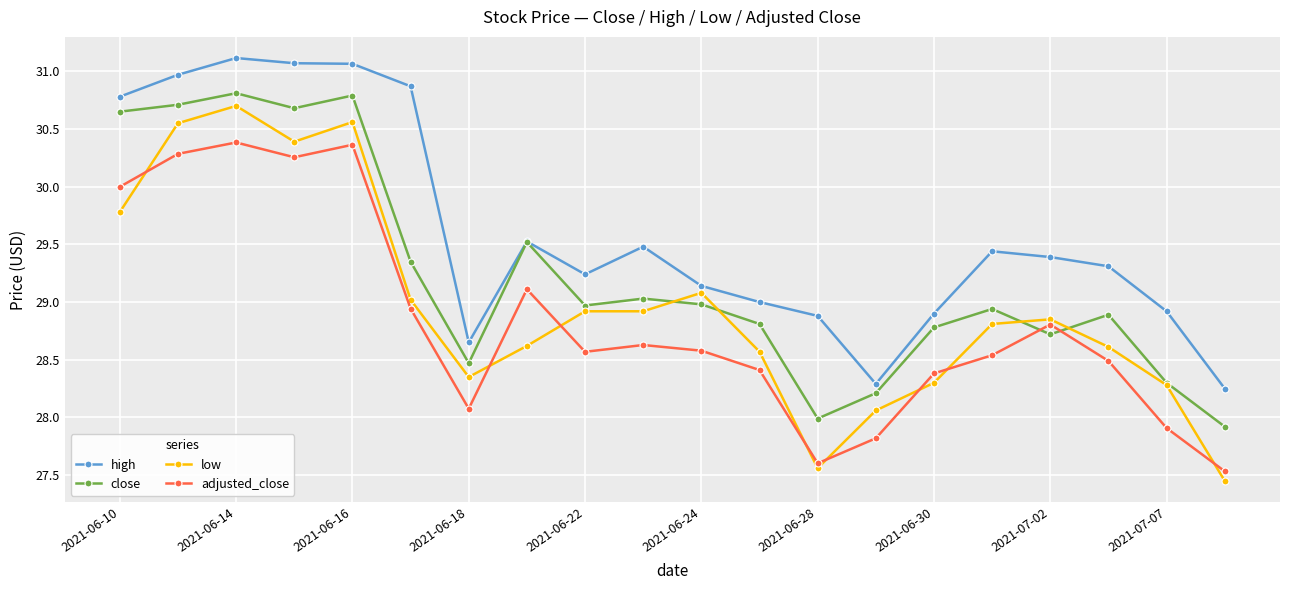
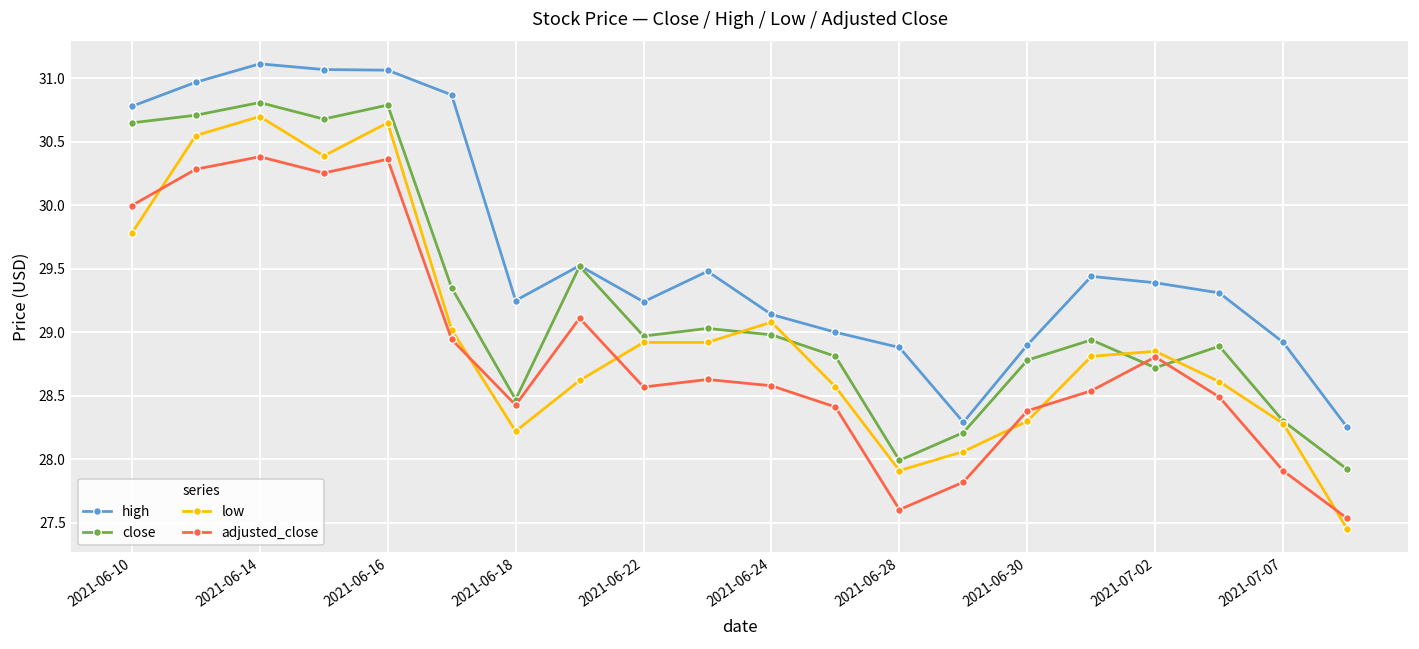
  {
    "high": {
      "2021-06-10": 30.78,
      "2021-06-14": 31.12,
      "2021-06-16": 31.07,
-     "2021-06-18": 28.65,
+     "2021-06-18": 29.25,
      "2021-06-22": 29.24,
      "2021-06-24": 29.14,
      "2021-06-28": 28.88,
      "2021-06-30": 28.90,
      "2021-07-02": 29.39,
      "2021-07-07": 28.92
    },
    "close": {
      "2021-06-10": 30.65,
      "2021-06-14": 30.81,
      "2021-06-16": 30.79,
      "2021-06-18": 28.47,
      "2021-06-22": 28.97,
      "2021-06-24": 28.98,
      "2021-06-28": 27.99,
      "2021-06-30": 28.78,
      "2021-07-02": 28.72
    },
    "low": {
      "2021-06-10": 29.78,
      "2021-06-14": 30.70,
-     "2021-06-16": 30.56,
-     "2021-06-18": 28.35,
+     "2021-06-16": 30.65,
+     "2021-06-18": 28.22,
      "2021-06-22": 28.92,
      "2021-06-24": 29.08,
-     "2021-06-28": 27.56,
+     "2021-06-28": 27.91,
      "2021-06-30": 28.30,
      "2021-07-02": 28.85
    },
    "adjusted_close": {
      "2021-06-10": 30.00,
      "2021-06-14": 30.38,
      "2021-06-16": 30.36,
-     "2021-06-18": 28.08,
+     "2021-06-18": 28.43,
      "2021-06-22": 28.57,
      "2021-06-24": 28.58,
      "2021-06-28": 27.60,
      "2021-06-30": 28.38,
      "2021-07-02": 28.81,
      "2021-07-07": 27.91
    }
  }
